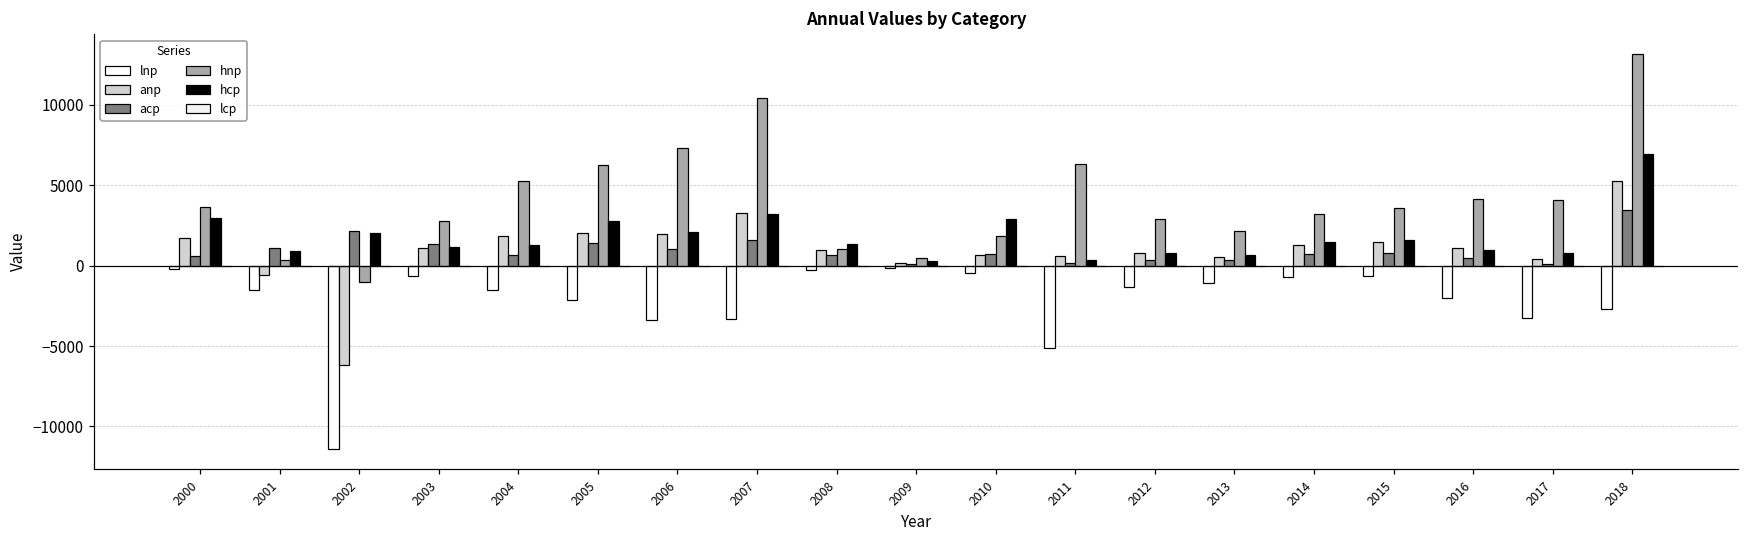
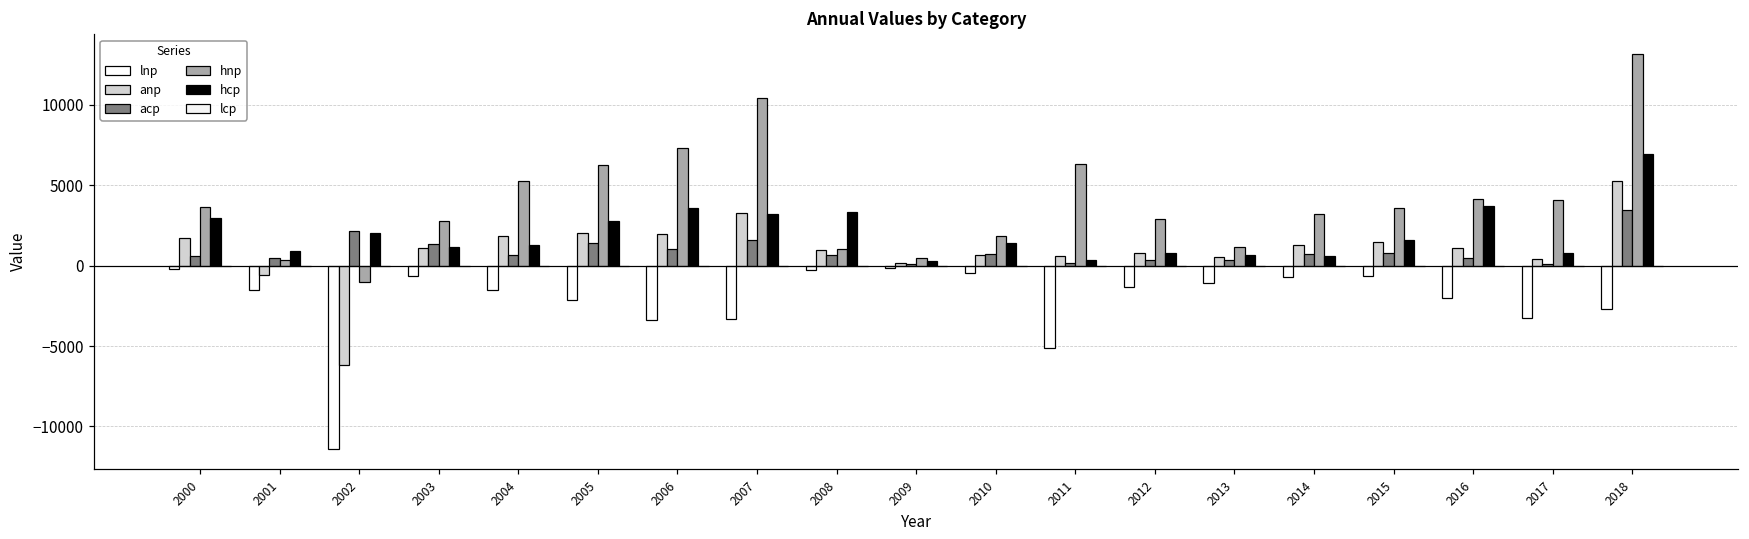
  {
    "acp": {
      "2000": 600,
-     "2001": 1100,
+     "2001": 500,
      "2002": 2200,
      "2003": 1400,
      "2004": 600,
      "2005": 1400,
      "2006": 1000,
      "2007": 1600,
      "2008": 700,
      "2010": 700,
      "2012": 400,
      "2013": 300,
      "2014": 700,
      "2015": 800,
      "2016": 500,
      "2018": 3500
    },
    "hnp": {
      "2000": 3700,
      "2001": 300,
      "2002": -1000,
      "2003": 2800,
      "2004": 5300,
      "2005": 6300,
      "2006": 7300,
      "2007": 10400,
      "2008": 1100,
      "2009": 500,
      "2010": 1800,
      "2011": 6300,
      "2012": 2900,
-     "2013": 2200,
+     "2013": 1200,
      "2014": 3200,
      "2015": 3600,
      "2016": 4200,
      "2017": 4100,
      "2018": 13100
    },
    "hcp": {
      "2000": 2900,
      "2001": 900,
      "2002": 2100,
      "2003": 1200,
      "2004": 1300,
      "2005": 2800,
-     "2006": 2100,
+     "2006": 3600,
      "2007": 3200,
-     "2008": 1300,
+     "2008": 3300,
      "2009": 300,
-     "2010": 2900,
+     "2010": 1400,
      "2011": 300,
      "2012": 800,
      "2013": 700,
-     "2014": 1500,
+     "2014": 600,
      "2015": 1600,
-     "2016": 1000,
+     "2016": 3700,
      "2017": 800,
      "2018": 6900
    }
  }
